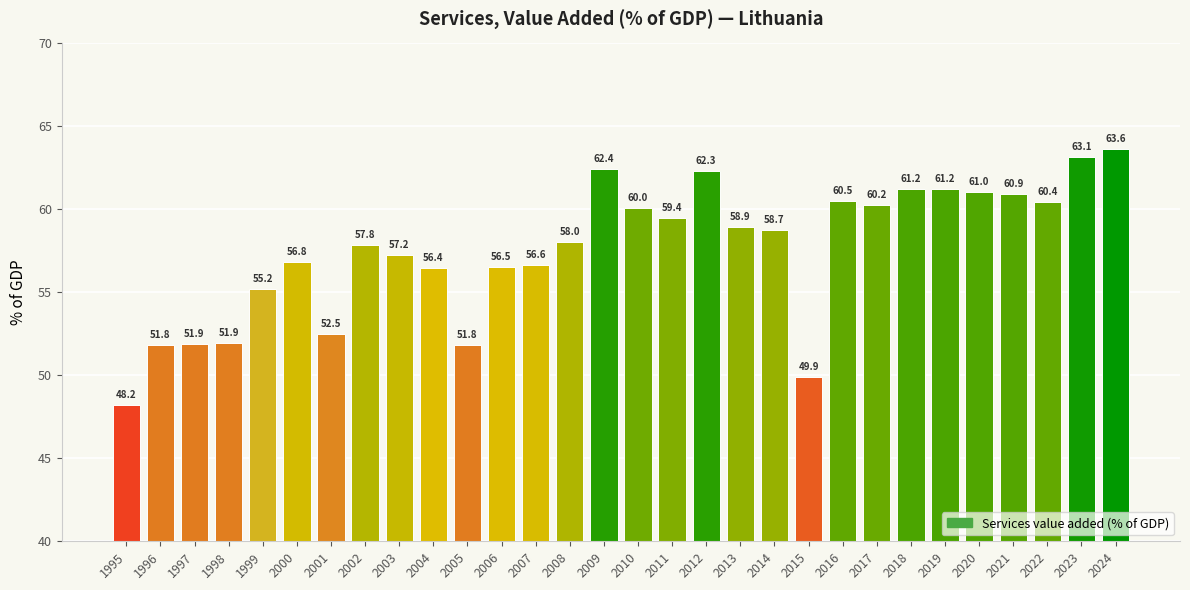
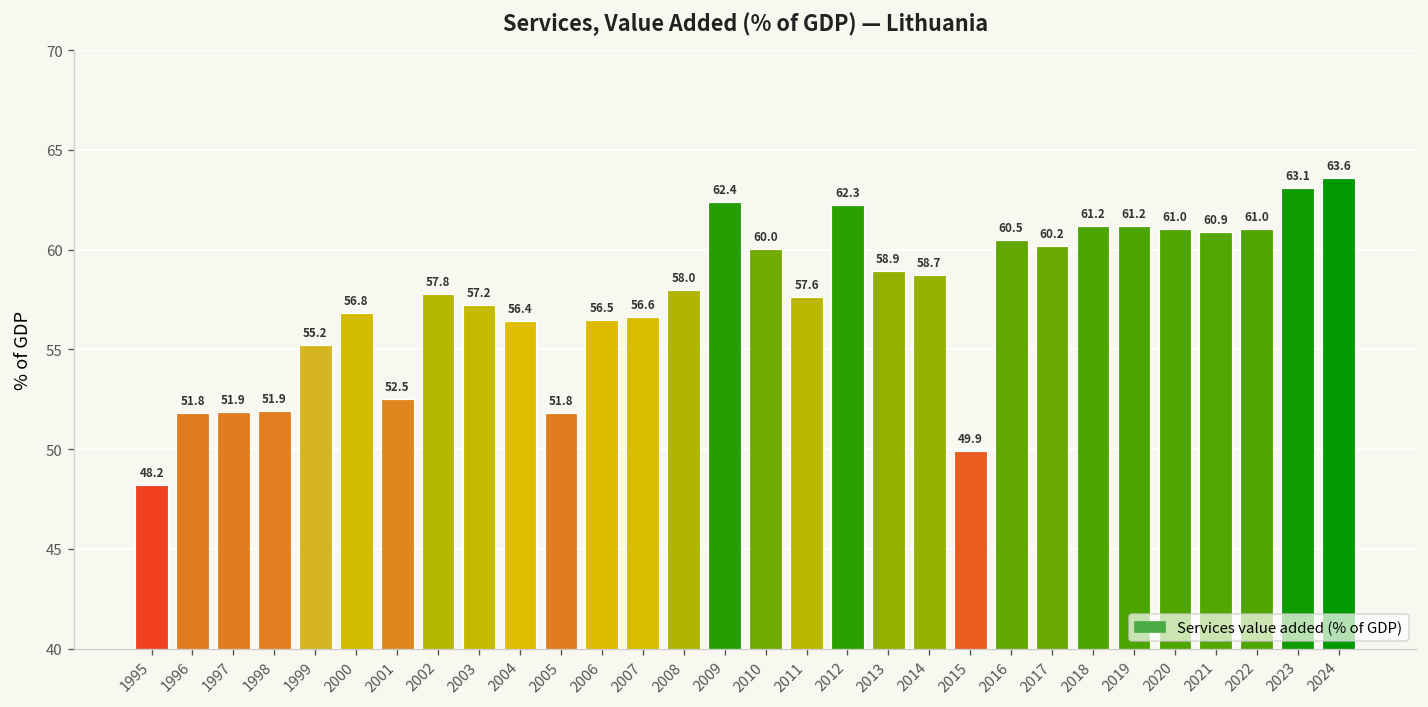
  {
    "1995": 48.2,
    "1996": 51.8,
    "1997": 51.9,
    "1998": 51.9,
    "1999": 55.2,
    "2000": 56.8,
    "2001": 52.5,
    "2002": 57.8,
    "2003": 57.2,
    "2004": 56.4,
    "2005": 51.8,
    "2006": 56.5,
    "2007": 56.6,
    "2008": 58.0,
    "2009": 62.4,
    "2010": 60.0,
-   "2011": 59.4,
+   "2011": 57.6,
    "2012": 62.3,
    "2013": 58.9,
    "2014": 58.7,
    "2015": 49.9,
    "2016": 60.5,
    "2017": 60.2,
    "2018": 61.2,
    "2019": 61.2,
    "2020": 61.0,
    "2021": 60.9,
-   "2022": 60.4,
+   "2022": 61.0,
    "2023": 63.1,
    "2024": 63.6
  }
